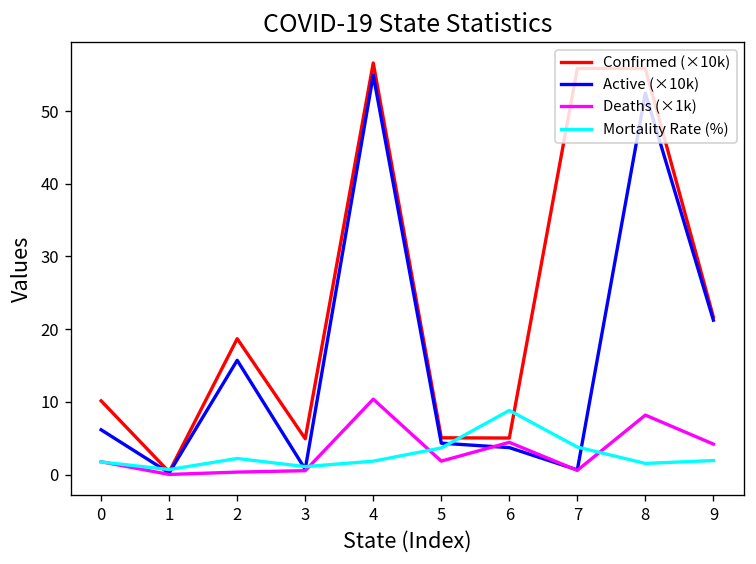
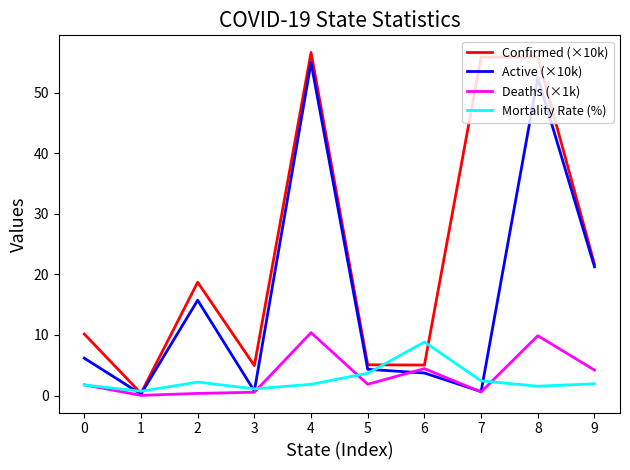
  {
    "Confirmed (×10k)": {
      "0": 10,
      "2": 19,
      "3": 5,
      "4": 57,
      "5": 5,
      "6": 5
    },
    "Active (×10k)": {
      "0": 6,
      "2": 16,
      "4": 55,
      "5": 4,
      "6": 4
    },
    "Deaths (×1k)": {
      "2": 0,
      "4": 10,
      "5": 2,
      "6": 4,
-     "8": 8,
+     "8": 10,
      "9": 4
    },
    "Mortality Rate (%)": {
      "2": 2,
      "4": 2,
      "5": 4,
      "6": 9,
-     "7": 4,
+     "7": 2,
      "8": 2,
      "9": 2
    }
  }
